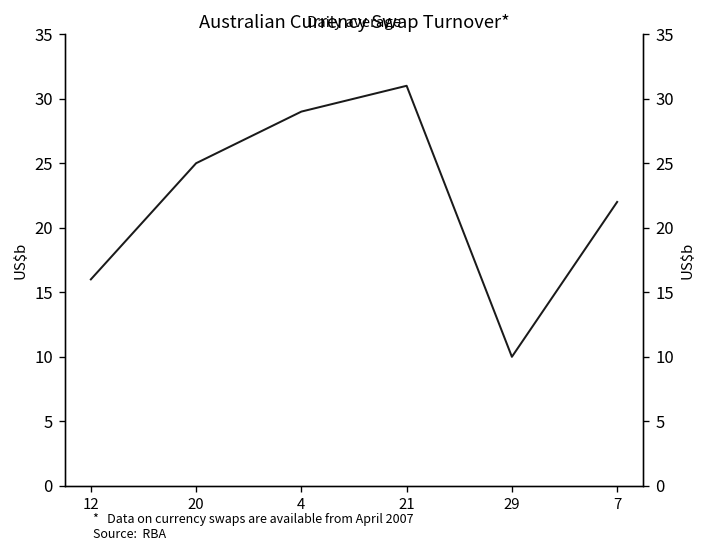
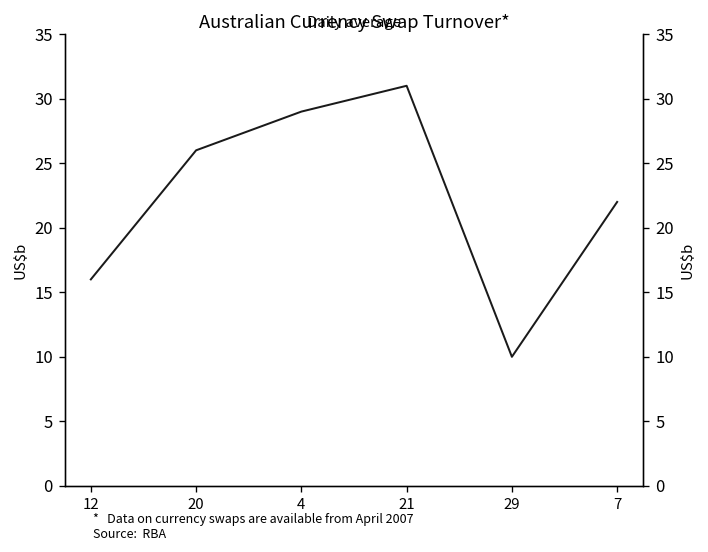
  {
    "12": 16,
-   "20": 25,
+   "20": 26,
    "4": 29,
    "21": 31,
    "29": 10,
    "7": 22
  }
